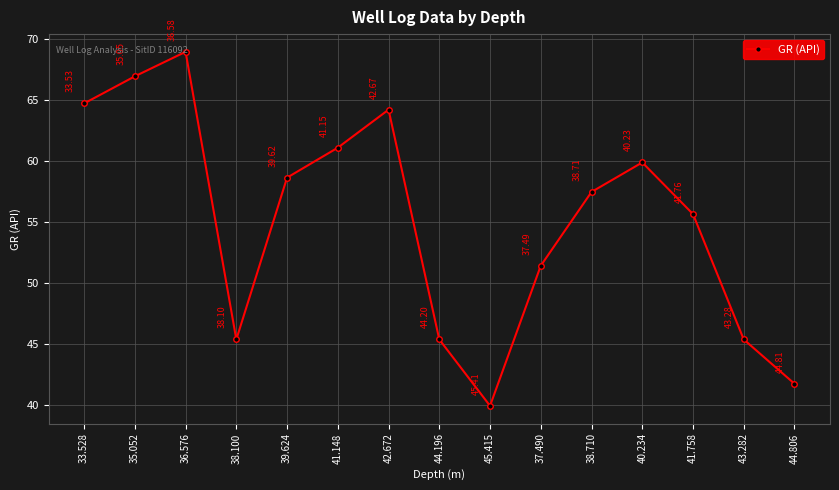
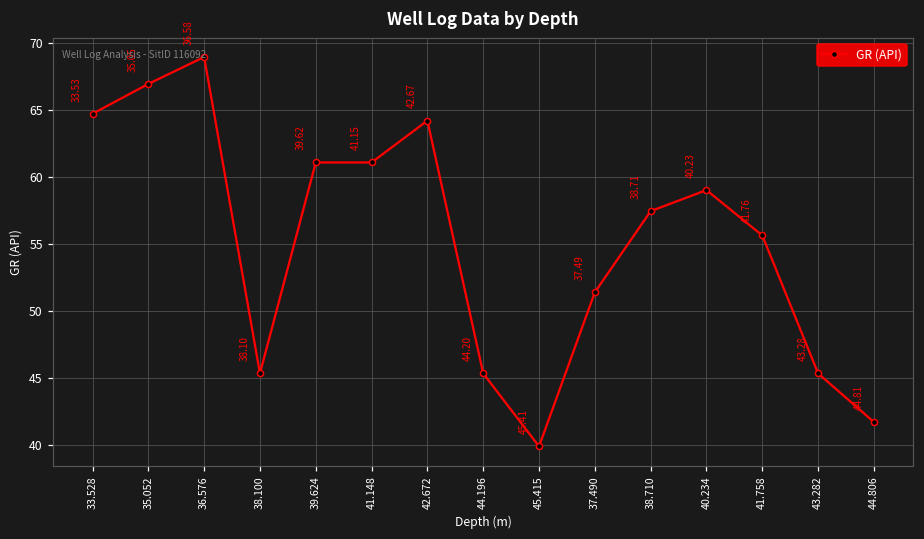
  {
-   "39.624": 58.6,
-   "40.234": 59.9
+   "39.624": 61.1,
+   "40.234": 59.0
  }
